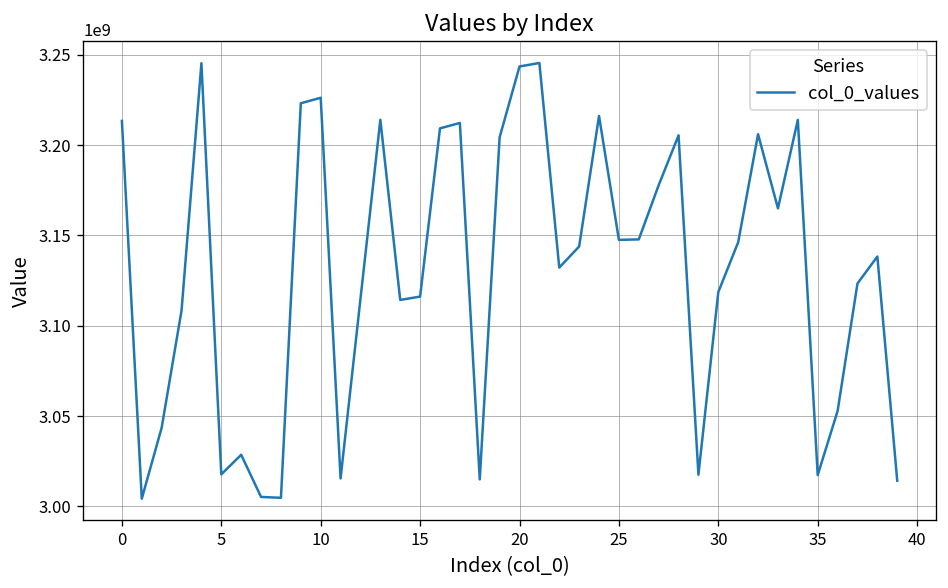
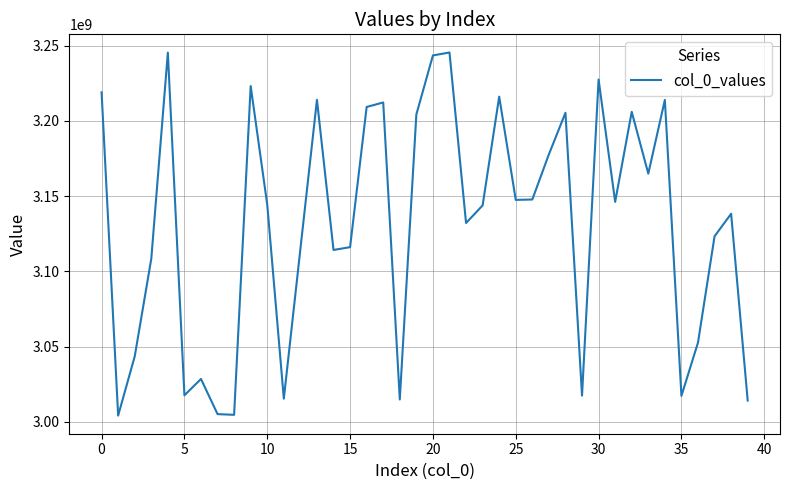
  {
-   "0": 3213000000,
+   "0": 3219000000,
    "5": 3018000000,
-   "10": 3226000000,
+   "10": 3144000000,
    "15": 3116000000,
    "20": 3244000000,
    "25": 3148000000,
-   "30": 3119000000,
+   "30": 3228000000,
    "35": 3017000000
  }
